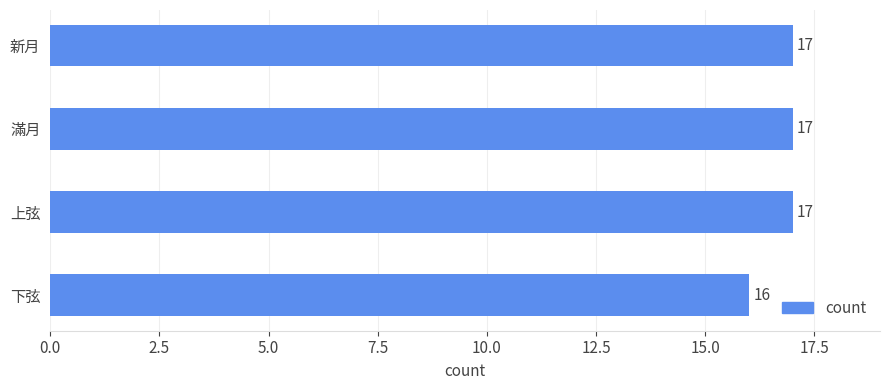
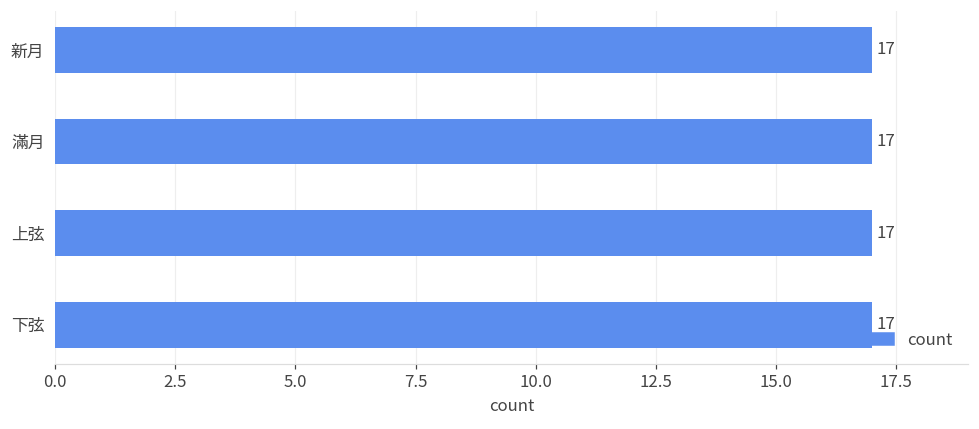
  {
    "新月": 17,
    "滿月": 17,
    "上弦": 17,
-   "下弦": 16
+   "下弦": 17
  }
